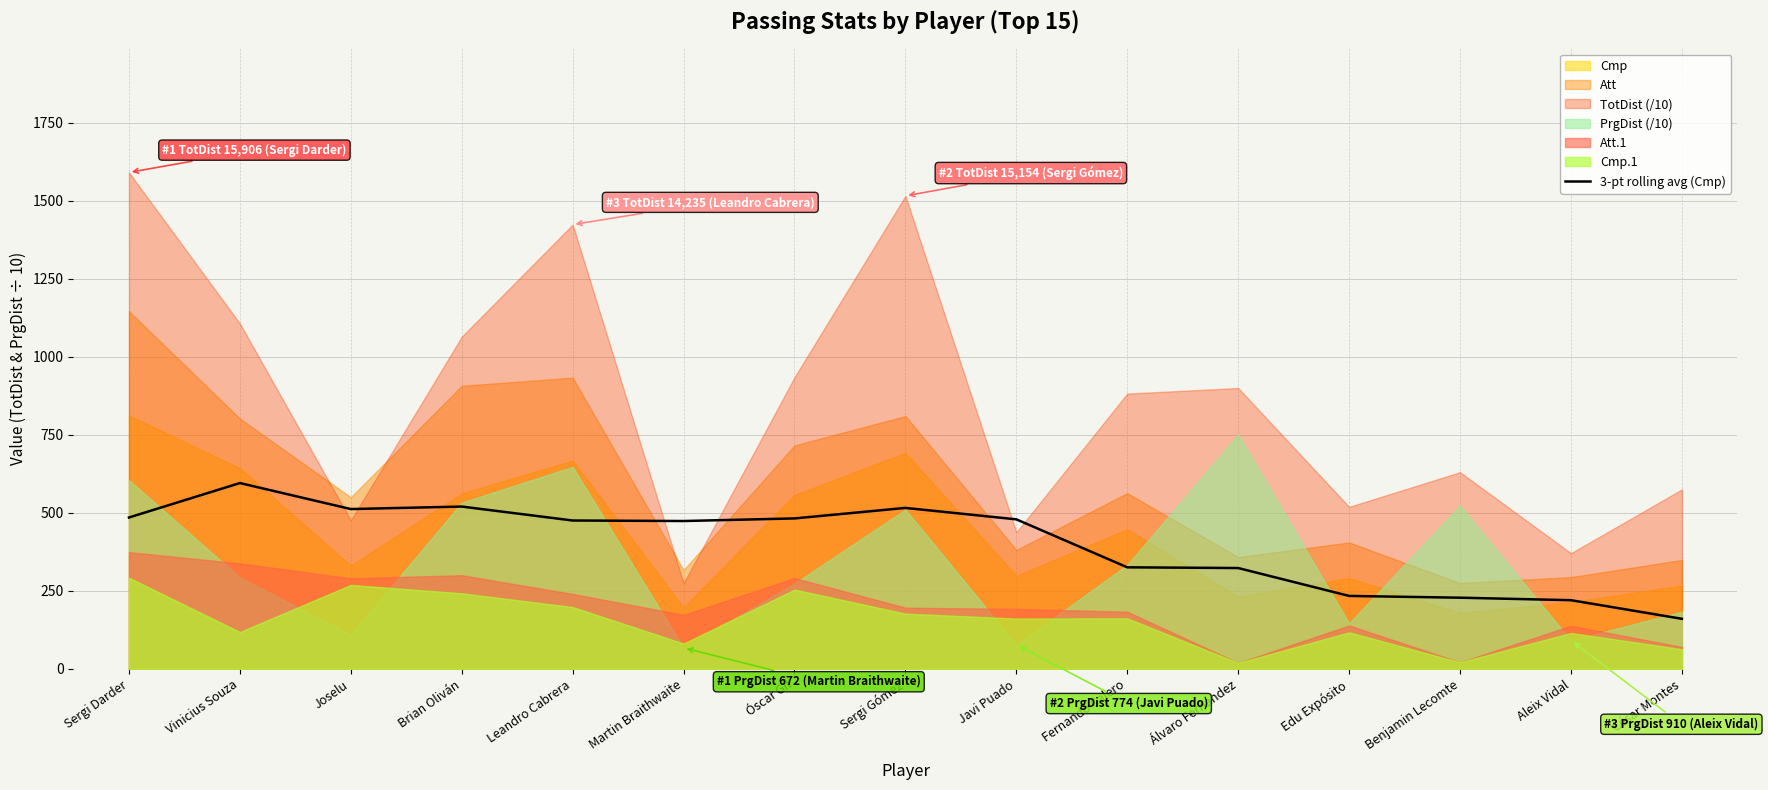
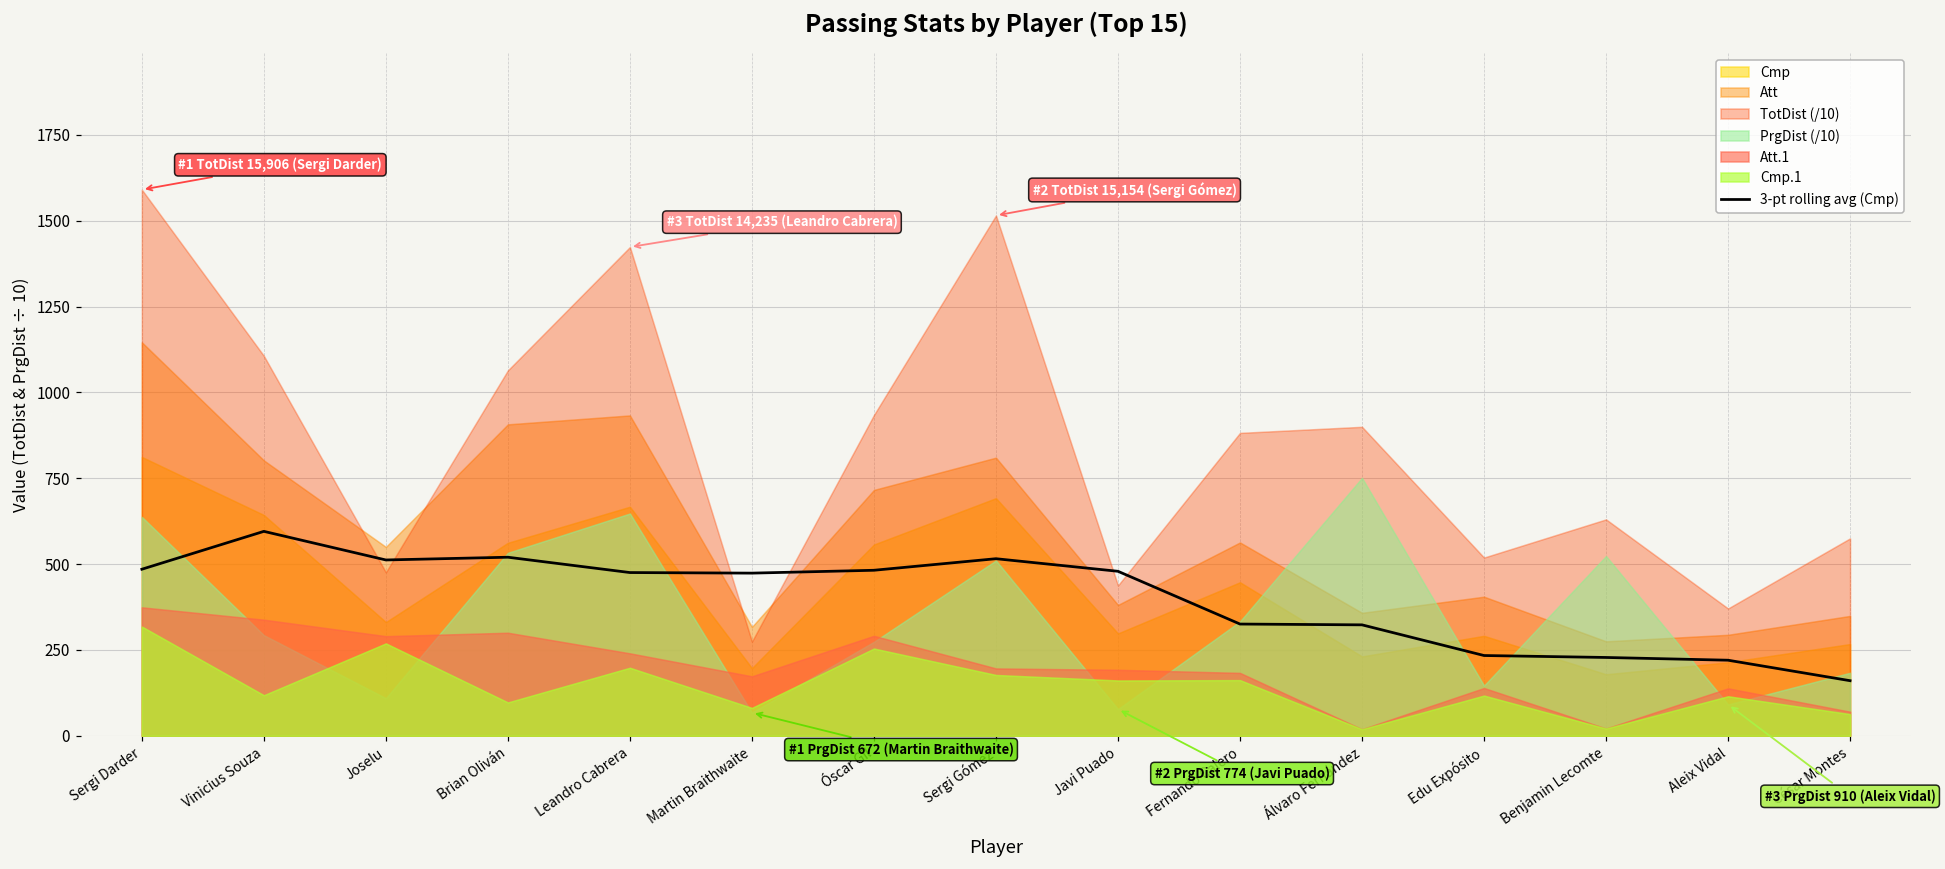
  {
    "3-pt rolling avg (Cmp)": {
      "Sergi Darder": 480,
      "Vinicius Souza": 600,
      "Joselu": 510,
      "Brian Oliván": 520,
      "Leandro Cabrera": 480,
      "Martin Braithwaite": 470,
      "Óscar Gil": 480,
      "Javi Puado": 480,
      "Álvaro Fernández": 320,
      "Edu Expósito": 230,
      "Benjamin Lecomte": 230,
      "César Montes": 160
    },
    "PrgDist (/10)": {
-     "Sergi Darder": 600,
+     "Sergi Darder": 640,
      "Vinicius Souza": 290,
      "Joselu": 110,
      "Brian Oliván": 530,
      "Leandro Cabrera": 650,
      "Óscar Gil": 270,
      "Álvaro Fernández": 750,
      "Benjamin Lecomte": 520,
      "Aleix Vidal": 90,
      "César Montes": 180
    },
    "Cmp.1": {
-     "Sergi Darder": 290,
+     "Sergi Darder": 320,
      "Vinicius Souza": 120,
      "Joselu": 270,
-     "Brian Oliván": 240,
+     "Brian Oliván": 100,
      "Leandro Cabrera": 200,
      "Martin Braithwaite": 80,
      "Óscar Gil": 250,
      "Sergi Gómez": 180,
      "Javi Puado": 160,
      "Fernando Calero": 160,
      "Edu Expósito": 120,
      "Aleix Vidal": 120
    }
  }
